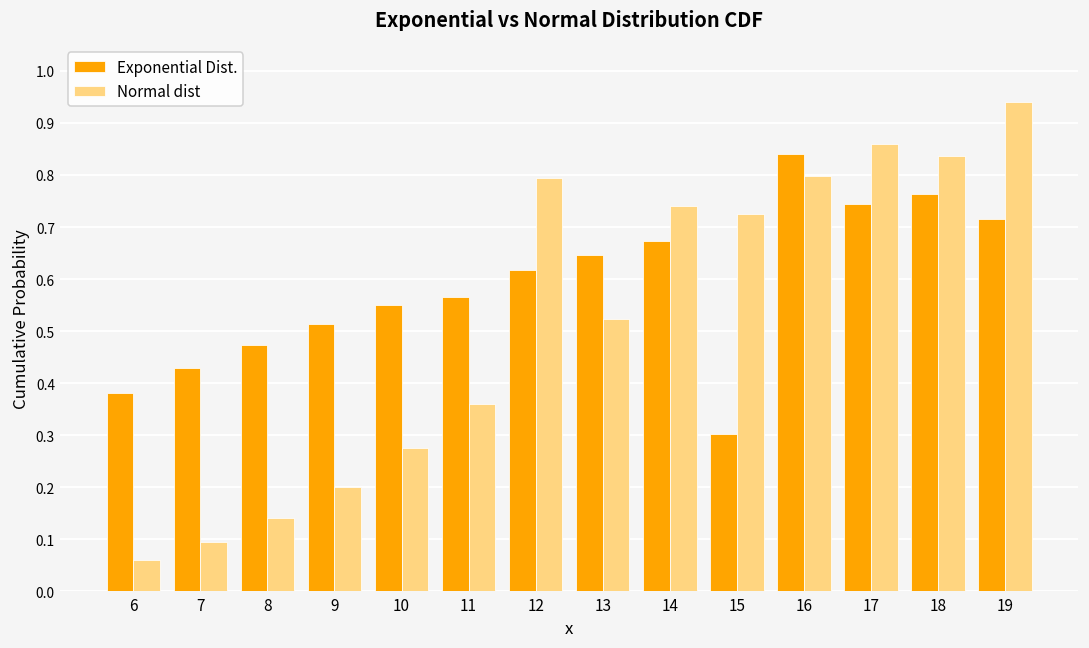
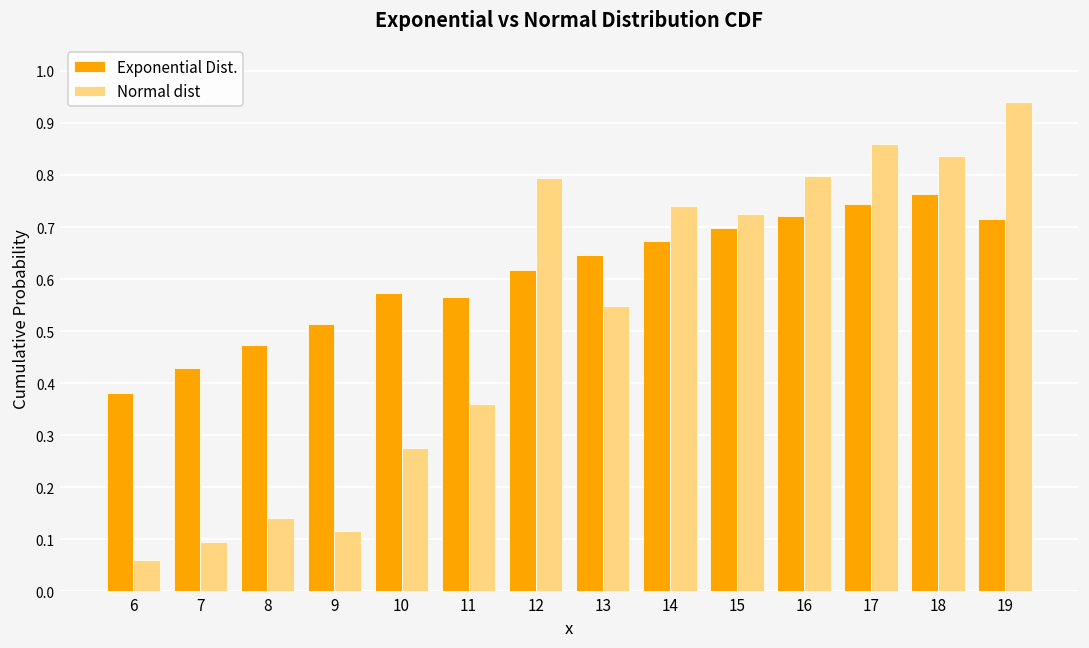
  {
    "Exponential Dist.": {
      "6": 0.38,
      "7": 0.43,
      "8": 0.47,
      "9": 0.51,
-     "10": 0.55,
+     "10": 0.57,
      "11": 0.56,
      "12": 0.62,
      "13": 0.65,
      "14": 0.67,
-     "15": 0.30,
-     "16": 0.84,
+     "15": 0.70,
+     "16": 0.72,
      "17": 0.74,
      "18": 0.76,
      "19": 0.72
    },
    "Normal dist": {
      "6": 0.06,
      "7": 0.09,
      "8": 0.14,
-     "9": 0.20,
+     "9": 0.12,
      "10": 0.28,
      "11": 0.36,
      "12": 0.79,
-     "13": 0.52,
+     "13": 0.55,
      "14": 0.74,
      "15": 0.72,
      "16": 0.80,
      "17": 0.86,
      "18": 0.84,
      "19": 0.94
    }
  }
